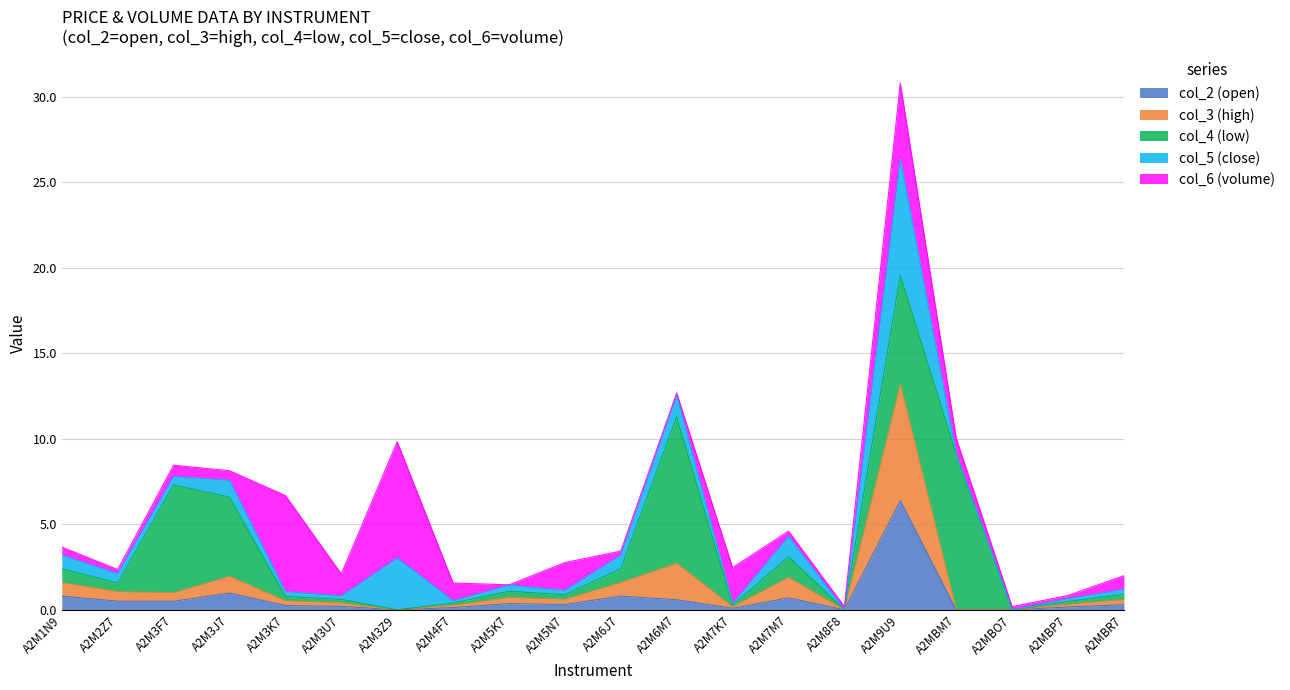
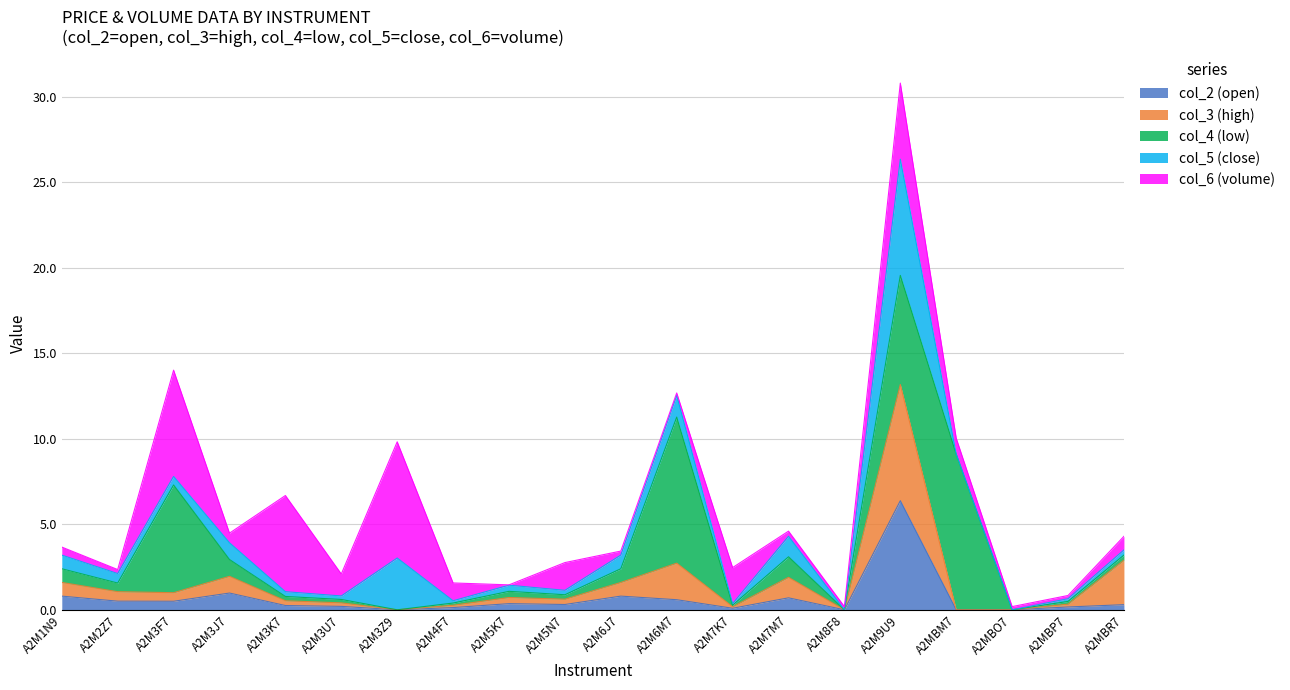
  {
    "col_2 (open)": {
      "A2M1N9": 0.8,
      "A2M2Z7": 0.5,
      "A2M3F7": 0.5,
      "A2M3J7": 1.0,
      "A2M3K7": 0.3,
      "A2M3U7": 0.2,
      "A2M5K7": 0.4,
      "A2M5N7": 0.3,
      "A2M6J7": 0.8,
      "A2M6M7": 0.6,
      "A2M7M7": 0.7,
      "A2M9U9": 6.4,
      "A2MBP7": 0.2,
      "A2MBR7": 0.3
    },
    "col_3 (high)": {
      "A2M1N9": 0.8,
      "A2M2Z7": 0.6,
      "A2M3F7": 0.5,
      "A2M3J7": 1.0,
      "A2M3K7": 0.3,
      "A2M3U7": 0.2,
      "A2M5K7": 0.4,
      "A2M5N7": 0.3,
      "A2M6J7": 0.8,
      "A2M6M7": 2.1,
      "A2M7M7": 1.2,
      "A2M9U9": 6.8,
      "A2MBP7": 0.2,
-     "A2MBR7": 0.3
+     "A2MBR7": 2.6
    },
    "col_4 (low)": {
      "A2M1N9": 0.8,
      "A2M2Z7": 0.5,
      "A2M3F7": 6.3,
-     "A2M3J7": 4.6,
+     "A2M3J7": 1.0,
      "A2M3K7": 0.3,
      "A2M3U7": 0.2,
      "A2M5K7": 0.4,
      "A2M5N7": 0.3,
      "A2M6J7": 0.8,
      "A2M6M7": 8.5,
      "A2M7M7": 1.2,
      "A2M9U9": 6.4,
      "A2MBP7": 0.2,
      "A2MBR7": 0.3
    },
    "col_5 (close)": {
      "A2M1N9": 0.8,
      "A2M2Z7": 0.6,
      "A2M3F7": 0.5,
      "A2M3J7": 1.0,
      "A2M3K7": 0.3,
      "A2M3U7": 0.2,
      "A2M3Z9": 3.0,
      "A2M5N7": 0.3,
      "A2M6J7": 0.8,
      "A2M7M7": 1.2,
      "A2M9U9": 6.8,
      "A2MBP7": 0.2,
      "A2MBR7": 0.3
    },
    "col_6 (volume)": {
      "A2M1N9": 0.5,
      "A2M2Z7": 0.2,
-     "A2M3F7": 0.7,
+     "A2M3F7": 6.2,
      "A2M3J7": 0.6,
      "A2M3K7": 5.6,
      "A2M3U7": 1.3,
      "A2M3Z9": 6.8,
      "A2M4F7": 1.0,
      "A2M5N7": 1.6,
      "A2M6J7": 0.2,
      "A2M7K7": 2.1,
      "A2M7M7": 0.3,
      "A2M8F8": 0.2,
      "A2M9U9": 4.5,
      "A2MBM7": 0.9,
      "A2MBO7": 0.2,
      "A2MBP7": 0.2,
      "A2MBR7": 0.8
    }
  }
